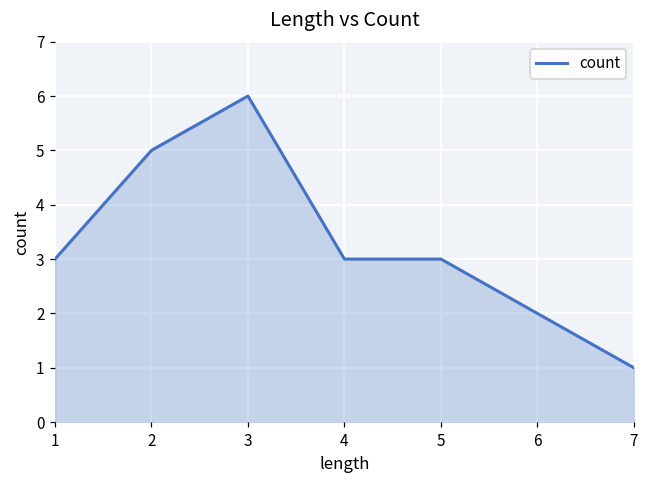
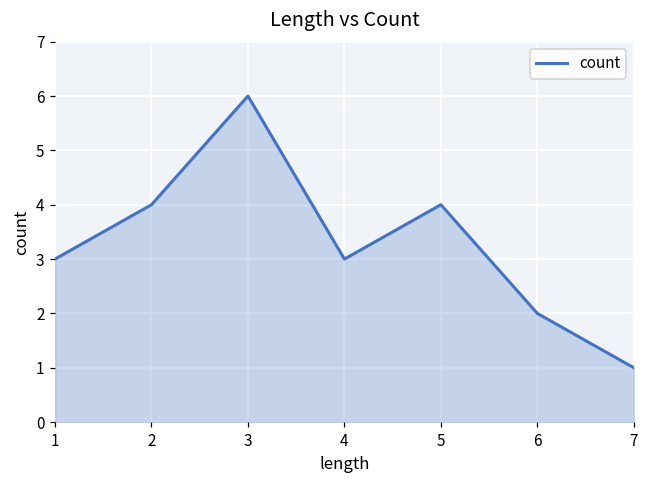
  {
    "1": 3,
-   "2": 5,
+   "2": 4,
    "3": 6,
    "4": 3,
-   "5": 3,
+   "5": 4,
    "6": 2,
    "7": 1
  }
